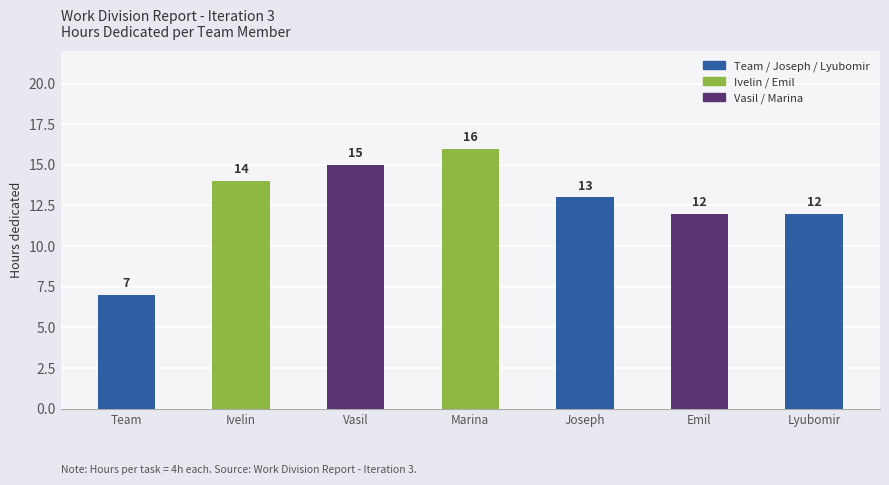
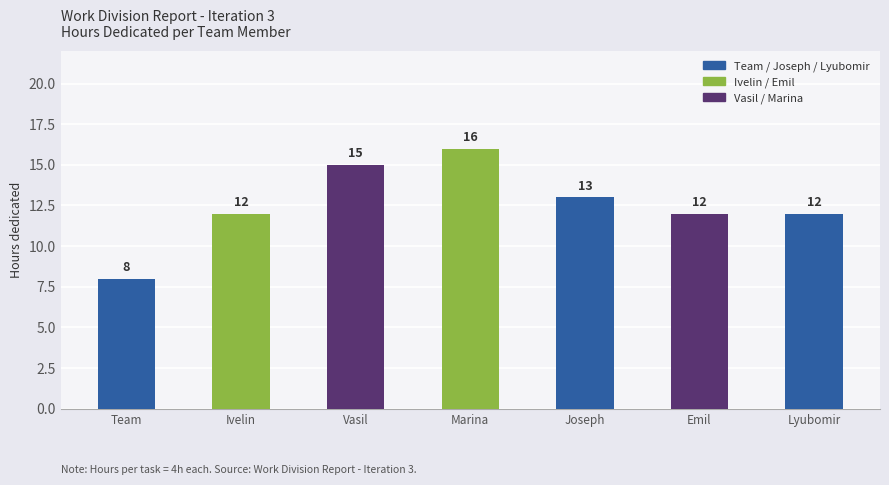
  {
-   "Team": 7,
-   "Ivelin": 14,
+   "Team": 8,
+   "Ivelin": 12,
    "Vasil": 15,
    "Marina": 16,
    "Joseph": 13,
    "Emil": 12,
    "Lyubomir": 12
  }
